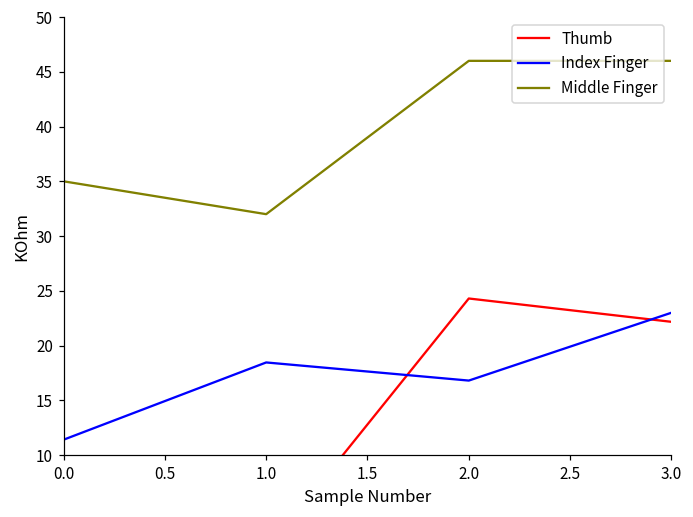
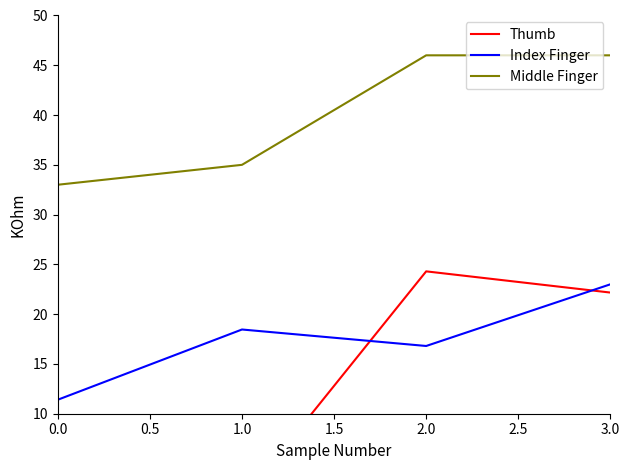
  {
    "Thumb": {
      "2.0": 24,
      "3.0": 22
    },
    "Index Finger": {
      "0.0": 11,
      "1.0": 18,
      "2.0": 17,
      "3.0": 23
    },
    "Middle Finger": {
-     "0.0": 35,
-     "1.0": 32,
+     "0.0": 33,
+     "1.0": 35,
      "2.0": 46,
      "3.0": 46
    }
  }
